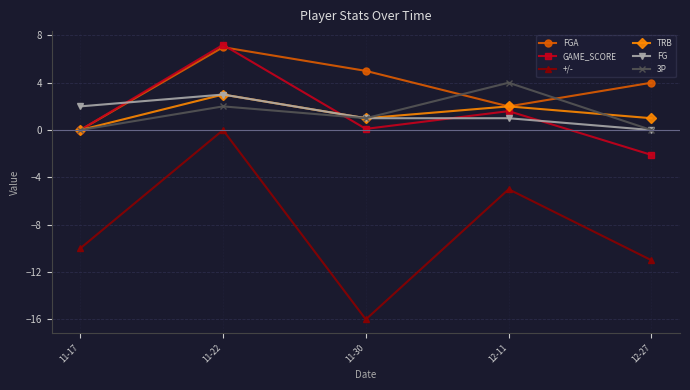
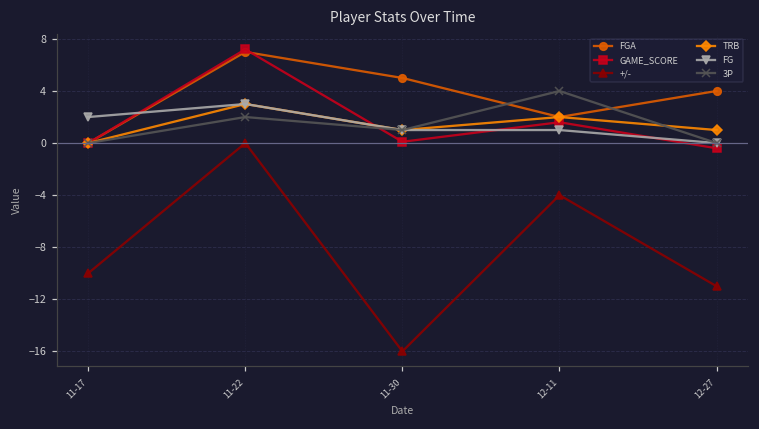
  {
    "GAME_SCORE": {
      "11-30": 0.1,
      "12-11": 1.6,
-     "12-27": -2.1
+     "12-27": -0.4
    },
    "+/-": {
      "11-17": -10,
      "11-22": 0,
      "11-30": -16,
-     "12-11": -5,
+     "12-11": -4,
      "12-27": -11
    },
    "FG": {
      "11-17": 2.0,
      "12-11": 1.0
    },
    "3P": {
      "11-22": 2.0,
      "12-11": 4.0
    }
  }
